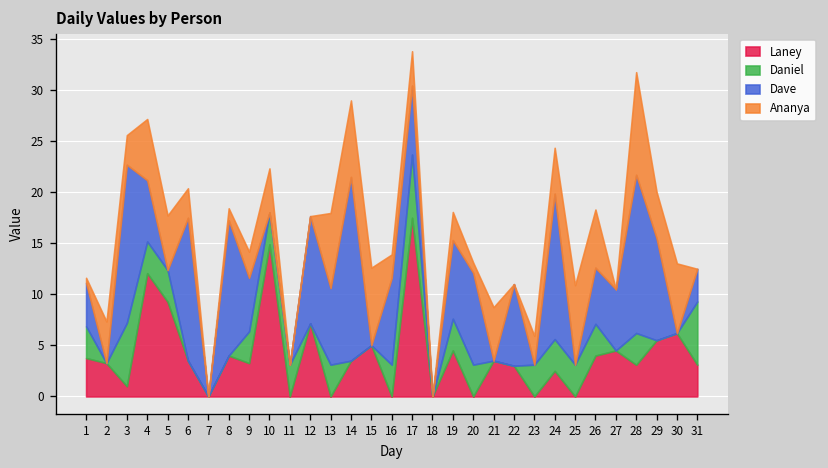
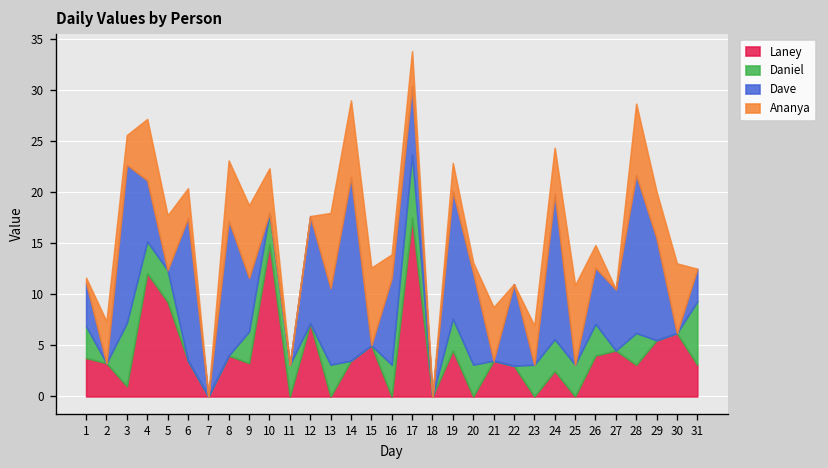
  {
    "Laney": {
      "1": 4,
      "3": 1,
      "4": 12,
      "5": 9,
      "9": 3,
      "10": 15,
      "11": 0,
      "13": 0,
      "16": 0,
      "17": 18,
      "19": 5,
      "20": 0,
      "23": 0,
      "24": 3,
      "25": 0,
      "26": 4,
      "28": 3,
      "31": 3
    },
    "Daniel": {
      "1": 3,
      "3": 6,
      "4": 3,
      "9": 3,
      "13": 3,
      "16": 3,
      "17": 6,
      "19": 3,
      "20": 3,
      "24": 3,
      "26": 3,
      "28": 3,
      "31": 6
    },
    "Dave": {
      "1": 4,
      "3": 16,
      "4": 6,
      "6": 14,
      "8": 13,
      "9": 5,
      "13": 8,
      "14": 18,
      "16": 9,
      "17": 7,
-     "19": 8,
+     "19": 13,
      "20": 9,
      "24": 14,
      "26": 6,
      "28": 16,
      "29": 10
    },
    "Ananya": {
      "1": 1,
      "2": 4,
      "3": 3,
      "4": 6,
      "5": 5,
      "6": 3,
-     "8": 1,
-     "9": 3,
+     "8": 6,
+     "9": 7,
      "10": 4,
      "13": 7,
      "14": 8,
      "15": 8,
      "16": 2,
      "17": 3,
      "19": 3,
      "20": 1,
      "21": 5,
-     "23": 3,
+     "23": 4,
      "24": 5,
      "25": 8,
-     "26": 6,
-     "28": 10,
+     "26": 2,
+     "28": 7,
      "29": 5,
      "30": 7
    }
  }
